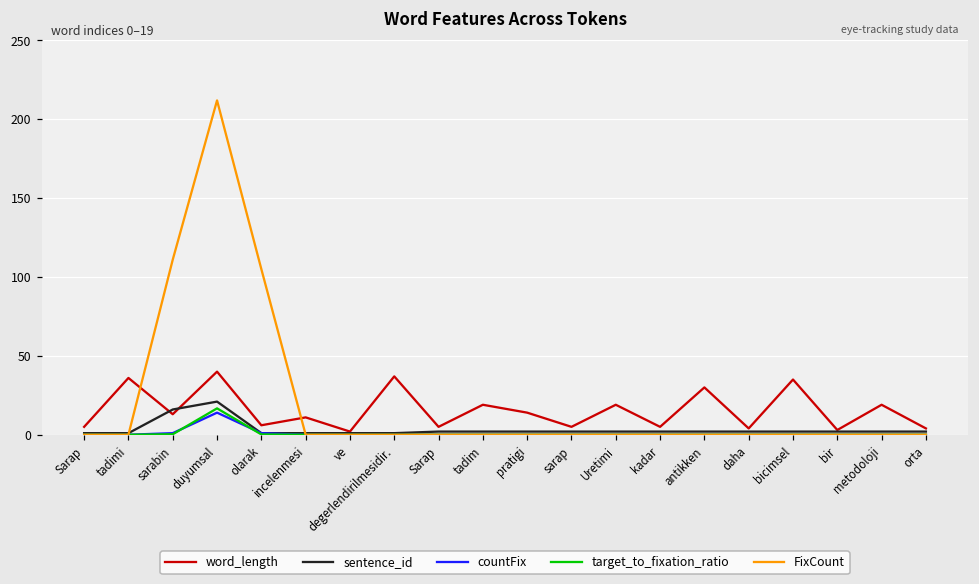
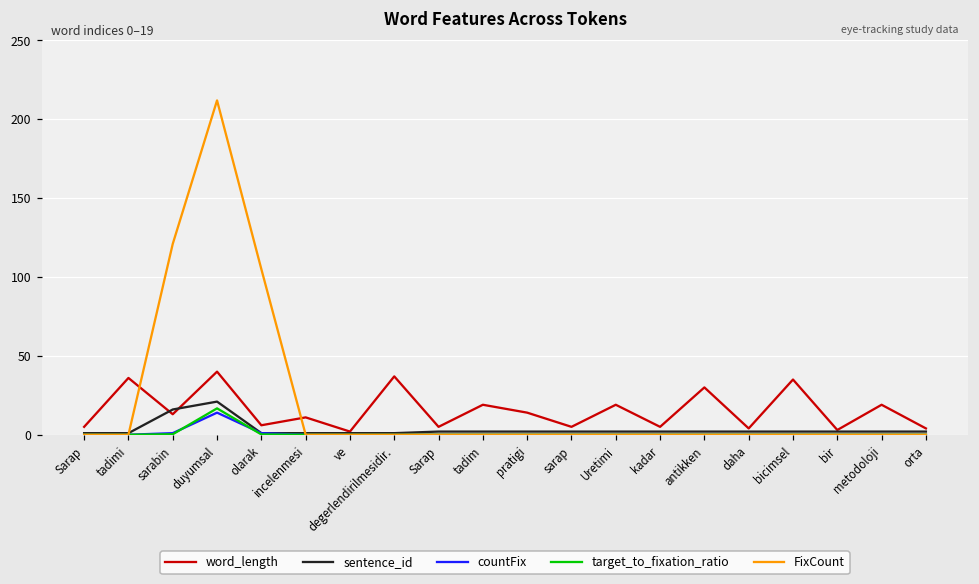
  {
    "word_length": {
      "tadimi": 36,
      "sarabin": 13,
      "duyumsal": 40,
      "olarak": 6,
      "incelenmesi": 11,
      "degerlendirilmesidir.": 37,
      "tadim": 19,
      "pratigi": 14,
      "sarap": 5,
      "Uretimi": 19,
      "kadar": 5,
      "antikken": 30,
      "daha": 4,
      "bicimsel": 35,
      "metodoloji": 19,
      "orta": 4
    },
    "sentence_id": {
      "sarabin": 16,
      "duyumsal": 21,
      "tadim": 2,
      "pratigi": 2,
      "sarap": 2,
      "Uretimi": 2,
      "kadar": 2,
      "antikken": 2,
      "daha": 2,
      "bicimsel": 2,
      "metodoloji": 2,
      "orta": 2
    },
    "countFix": {
      "duyumsal": 14
    },
    "target_to_fixation_ratio": {
      "duyumsal": 17
    },
    "FixCount": {
-     "sarabin": 111,
+     "sarabin": 121,
      "duyumsal": 212,
      "olarak": 105
    }
  }
